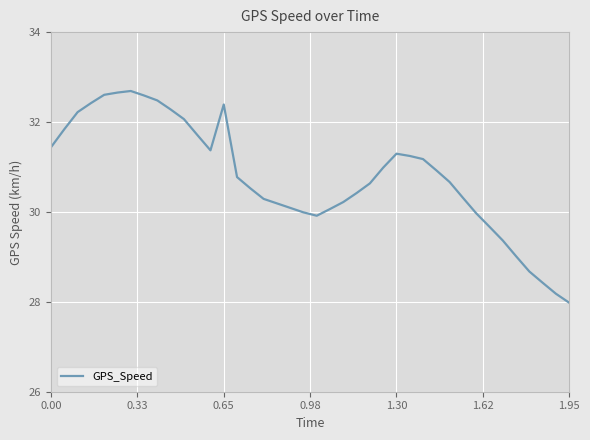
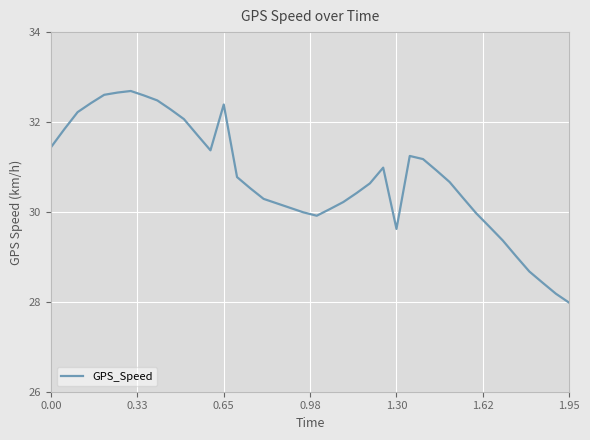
  {
    "0.00": 31.4,
    "0.65": 32.4,
-   "1.30": 31.3,
+   "1.30": 29.6,
    "1.95": 28.0
  }
